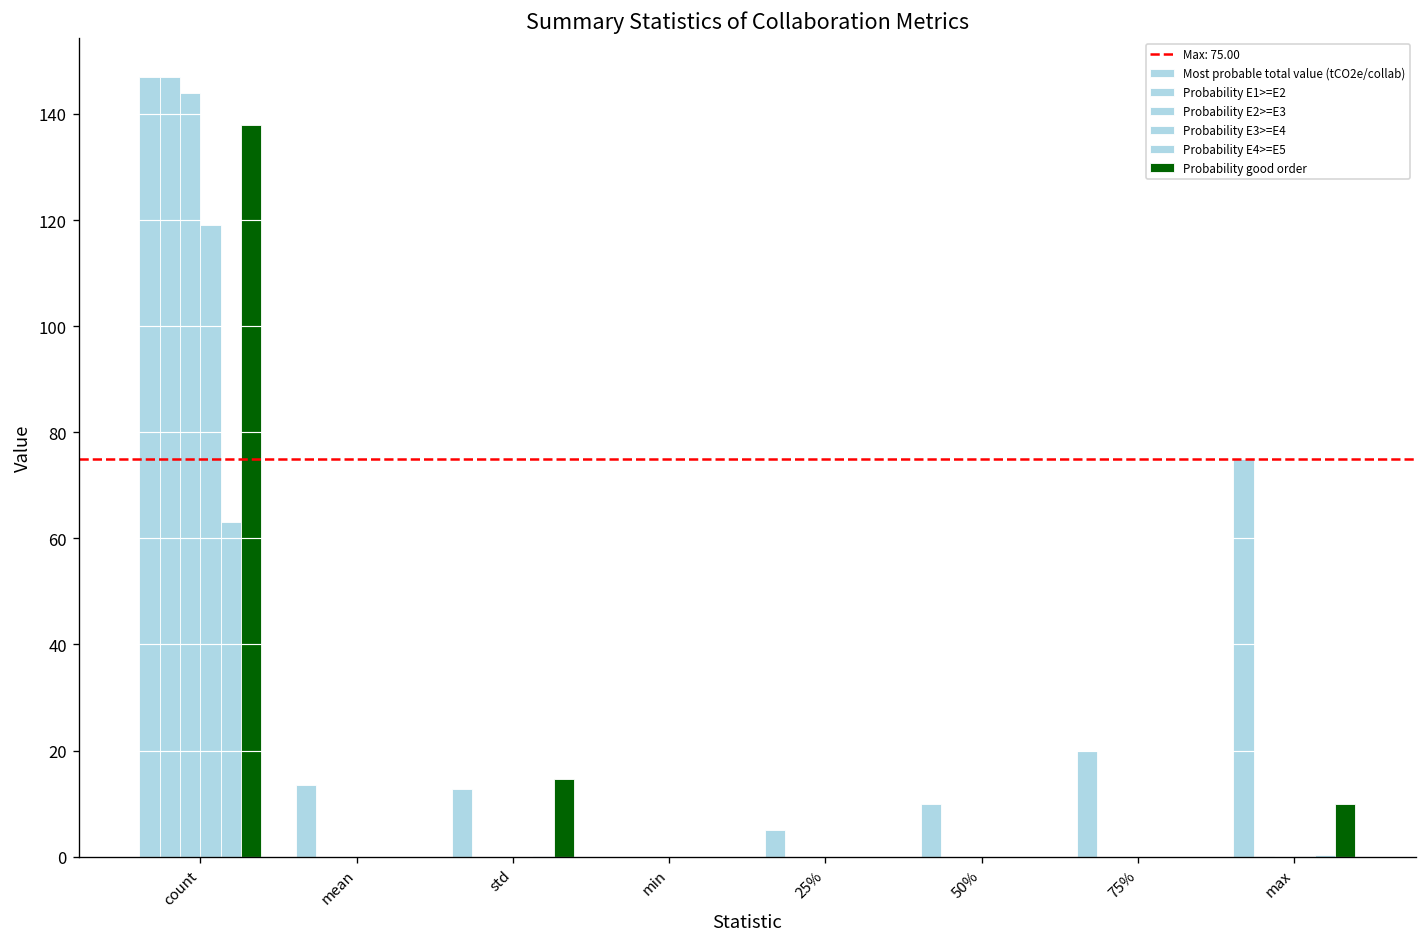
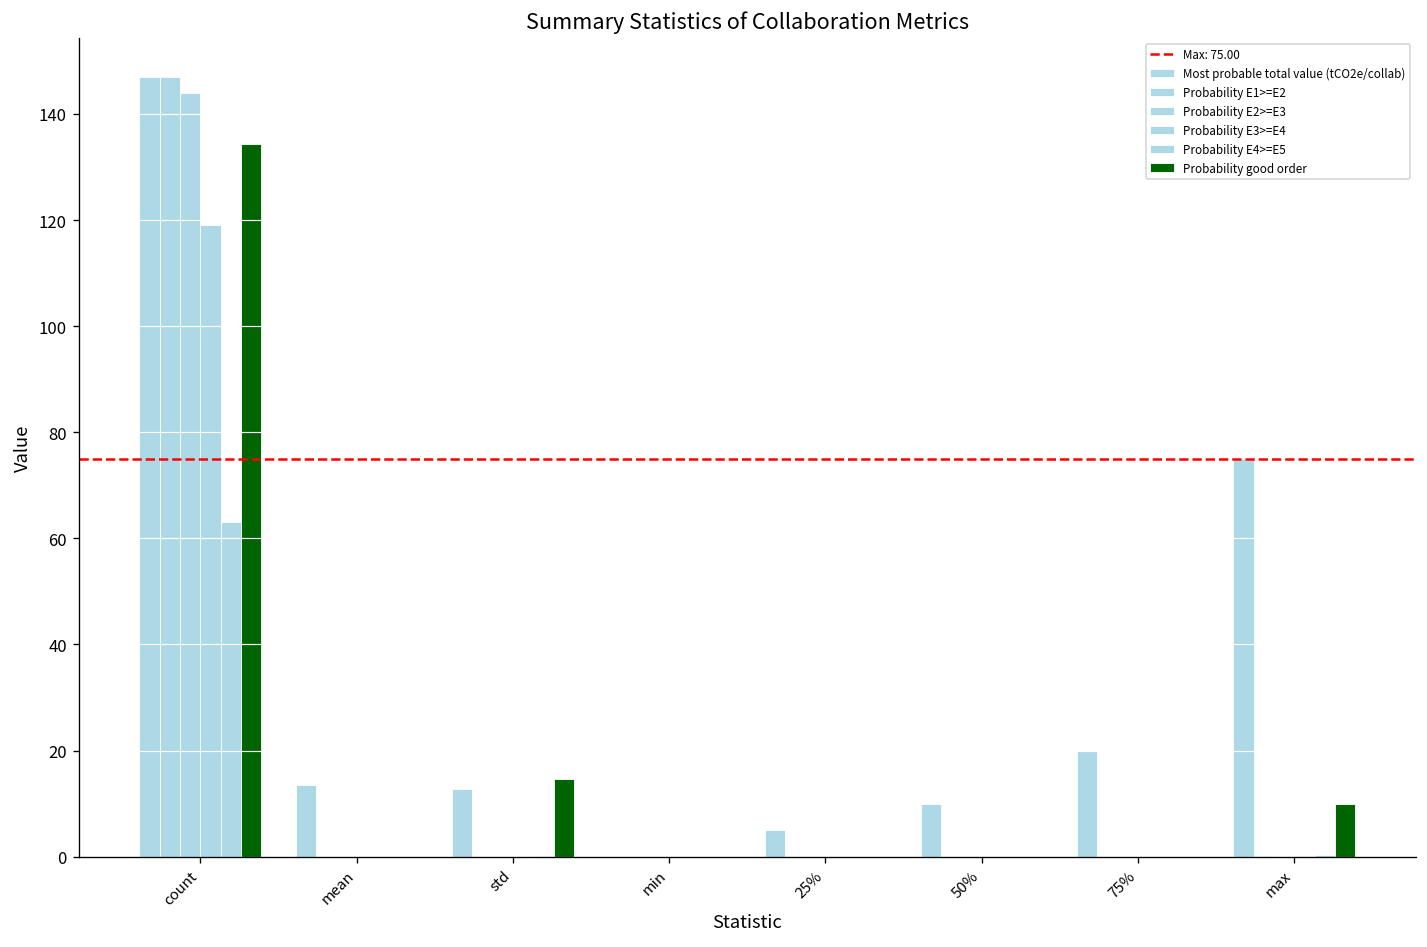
  {
    "Probability good order": {
-     "count": 138,
+     "count": 134,
      "std": 15,
      "max": 10
    }
  }
